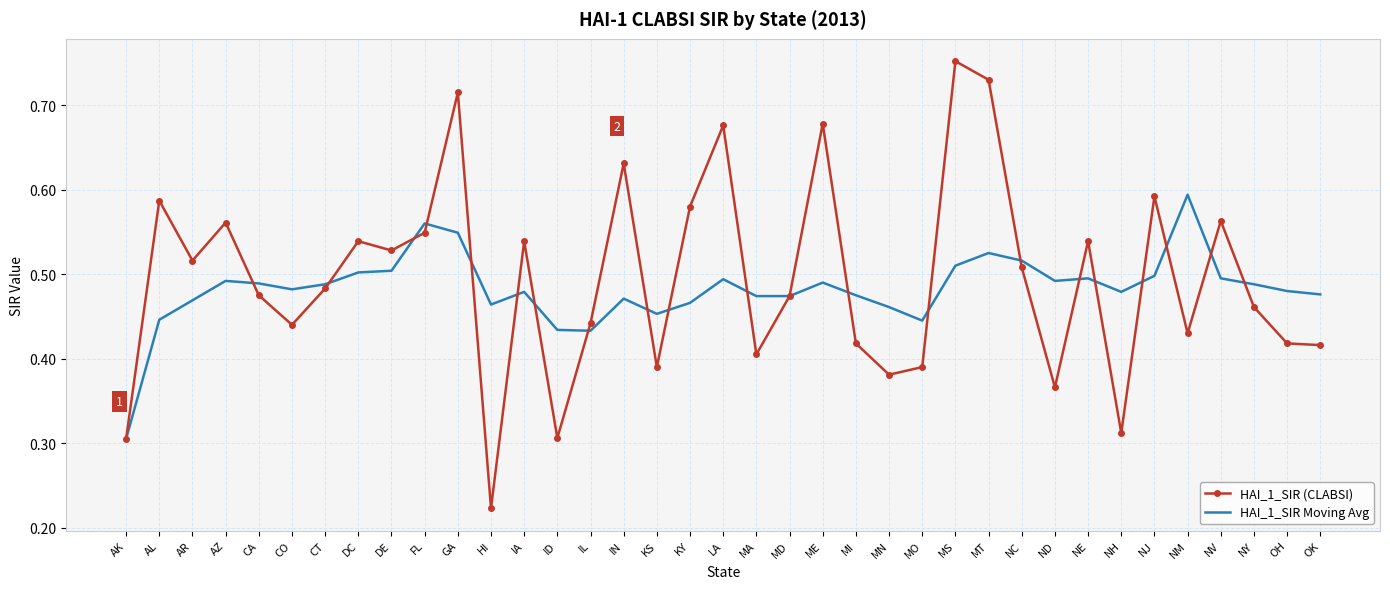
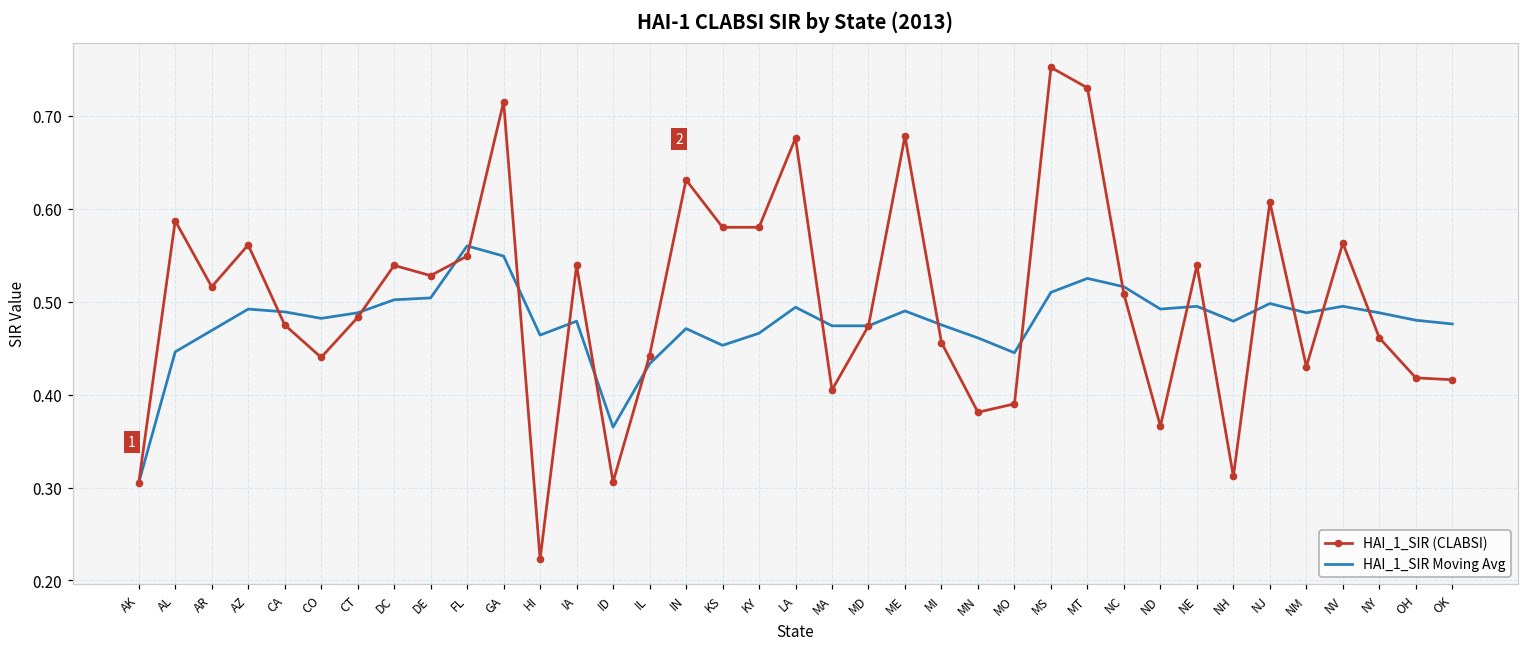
  {
    "HAI_1_SIR (CLABSI)": {
      "AL": 0.59,
      "AR": 0.52,
      "AZ": 0.56,
      "CA": 0.48,
      "CO": 0.44,
      "CT": 0.48,
      "DC": 0.54,
      "DE": 0.53,
      "FL": 0.55,
      "GA": 0.72,
      "HI": 0.22,
      "IA": 0.54,
      "ID": 0.31,
      "IL": 0.44,
      "IN": 0.63,
-     "KS": 0.39,
+     "KS": 0.58,
      "KY": 0.58,
      "LA": 0.68,
      "MA": 0.41,
      "ME": 0.68,
-     "MI": 0.42,
+     "MI": 0.46,
      "MN": 0.38,
      "MO": 0.39,
      "MS": 0.75,
      "MT": 0.73,
      "NC": 0.51,
      "ND": 0.37,
      "NE": 0.54,
      "NH": 0.31,
-     "NJ": 0.59,
+     "NJ": 0.61,
      "NM": 0.43,
      "NV": 0.56,
      "NY": 0.46,
      "OH": 0.42,
      "OK": 0.42
    },
    "HAI_1_SIR Moving Avg": {
      "AL": 0.45,
      "AR": 0.47,
      "AZ": 0.49,
      "CA": 0.49,
      "CO": 0.48,
      "CT": 0.49,
      "DC": 0.50,
      "DE": 0.50,
      "FL": 0.56,
      "GA": 0.55,
      "HI": 0.46,
      "IA": 0.48,
-     "ID": 0.43,
+     "ID": 0.37,
      "IL": 0.43,
      "IN": 0.47,
      "KS": 0.45,
      "KY": 0.47,
      "LA": 0.49,
      "MA": 0.47,
      "ME": 0.49,
      "MI": 0.48,
      "MN": 0.46,
      "MO": 0.45,
      "MS": 0.51,
      "MT": 0.53,
      "NC": 0.52,
      "ND": 0.49,
      "NE": 0.50,
      "NH": 0.48,
      "NJ": 0.50,
-     "NM": 0.59,
+     "NM": 0.49,
      "NV": 0.50,
      "NY": 0.49,
      "OH": 0.48,
      "OK": 0.48
    }
  }
